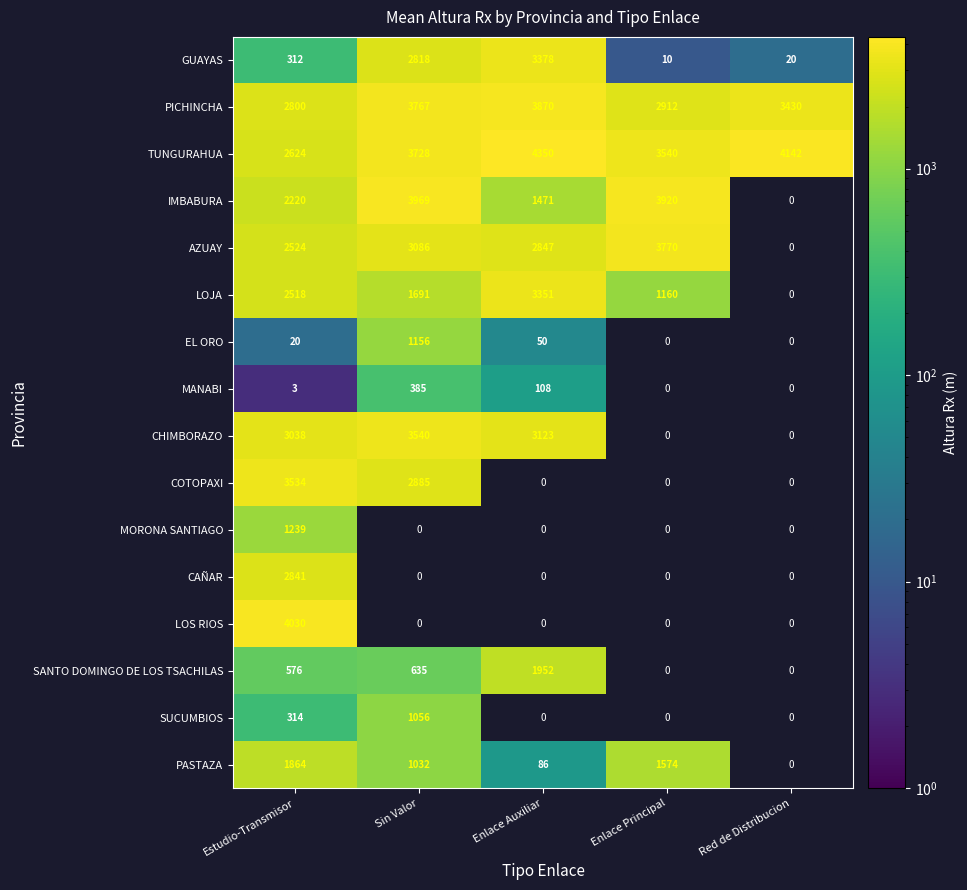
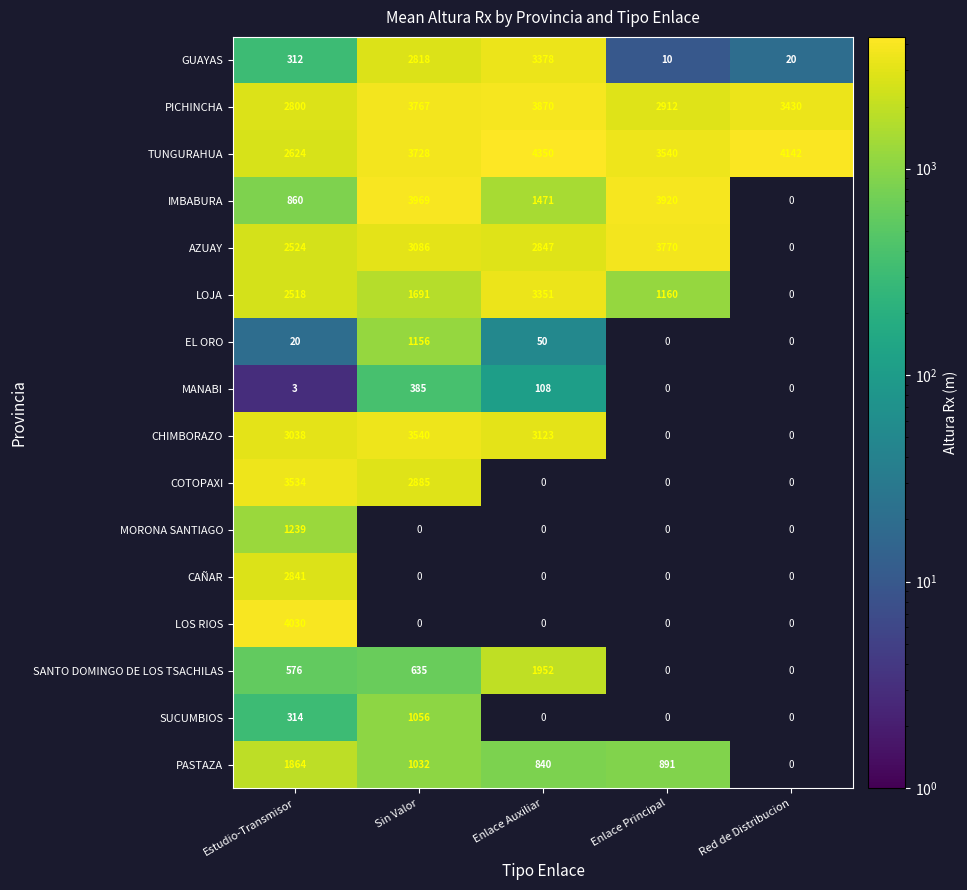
  {
    "GUAYAS": {
      "Estudio-Transmisor": 312,
      "Enlace Principal": 10,
      "Red de Distribucion": 20
    },
    "IMBABURA": {
-     "Estudio-Transmisor": 2220,
+     "Estudio-Transmisor": 860,
      "Enlace Auxiliar": 1471
    },
    "LOJA": {
      "Sin Valor": 1691,
      "Enlace Principal": 1160
    },
    "EL ORO": {
      "Estudio-Transmisor": 20,
      "Sin Valor": 1156,
      "Enlace Auxiliar": 50
    },
    "MANABI": {
      "Estudio-Transmisor": 3,
      "Sin Valor": 385,
      "Enlace Auxiliar": 108
    },
    "MORONA SANTIAGO": {
      "Estudio-Transmisor": 1239
    },
    "SANTO DOMINGO DE LOS TSACHILAS": {
      "Estudio-Transmisor": 576,
      "Sin Valor": 635,
      "Enlace Auxiliar": 1952
    },
    "SUCUMBIOS": {
      "Estudio-Transmisor": 314,
      "Sin Valor": 1056
    },
    "PASTAZA": {
      "Estudio-Transmisor": 1864,
      "Sin Valor": 1032,
-     "Enlace Auxiliar": 86,
-     "Enlace Principal": 1574
+     "Enlace Auxiliar": 840,
+     "Enlace Principal": 891
    }
  }
